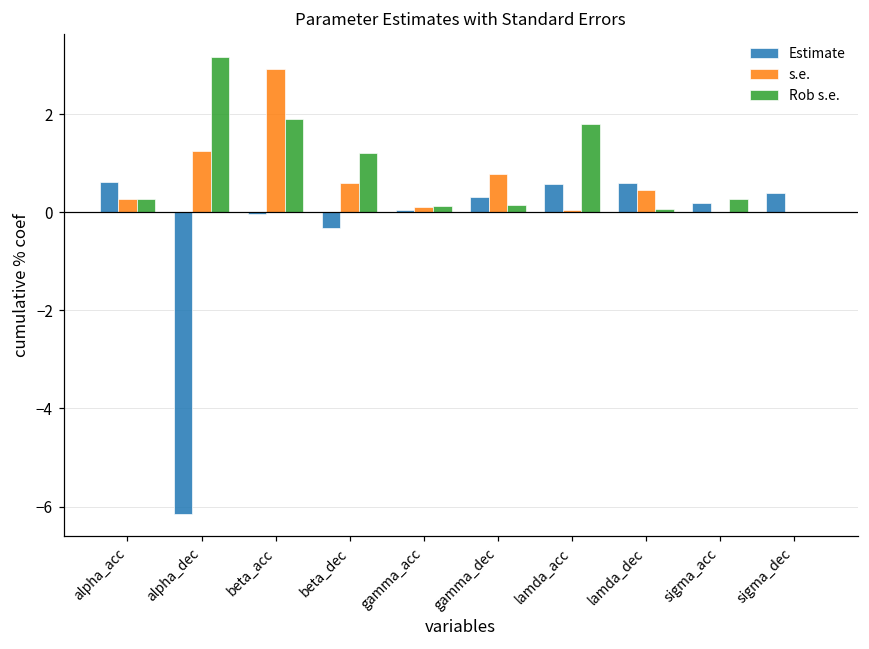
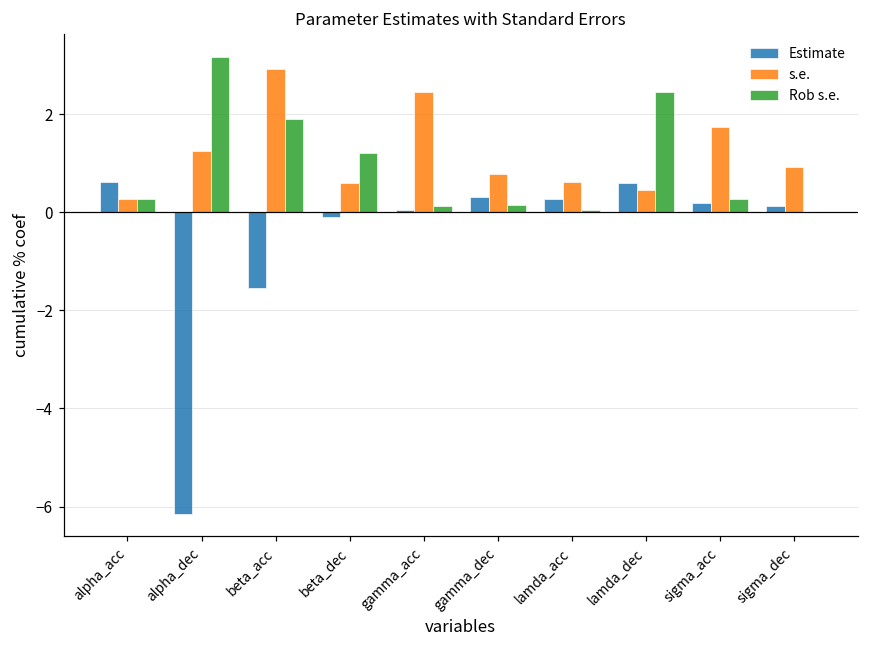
  {
    "Estimate": {
      "alpha_acc": 0.6,
      "alpha_dec": -6.1,
-     "beta_acc": 0.0,
-     "beta_dec": -0.3,
+     "beta_acc": -1.5,
+     "beta_dec": -0.1,
      "gamma_dec": 0.3,
-     "lamda_acc": 0.6,
+     "lamda_acc": 0.3,
      "lamda_dec": 0.6,
      "sigma_acc": 0.2,
-     "sigma_dec": 0.4
+     "sigma_dec": 0.1
    },
    "s.e.": {
      "alpha_acc": 0.3,
      "alpha_dec": 1.3,
      "beta_acc": 2.9,
      "beta_dec": 0.6,
-     "gamma_acc": 0.1,
+     "gamma_acc": 2.5,
      "gamma_dec": 0.8,
-     "lamda_acc": 0.0,
+     "lamda_acc": 0.6,
      "lamda_dec": 0.5,
-     "sigma_acc": 0.0,
-     "sigma_dec": 0.0
+     "sigma_acc": 1.7,
+     "sigma_dec": 0.9
    },
    "Rob s.e.": {
      "alpha_acc": 0.3,
      "alpha_dec": 3.2,
      "beta_acc": 1.9,
      "beta_dec": 1.2,
      "gamma_acc": 0.1,
      "gamma_dec": 0.1,
-     "lamda_acc": 1.8,
-     "lamda_dec": 0.1,
+     "lamda_acc": 0.1,
+     "lamda_dec": 2.5,
      "sigma_acc": 0.3
    }
  }
